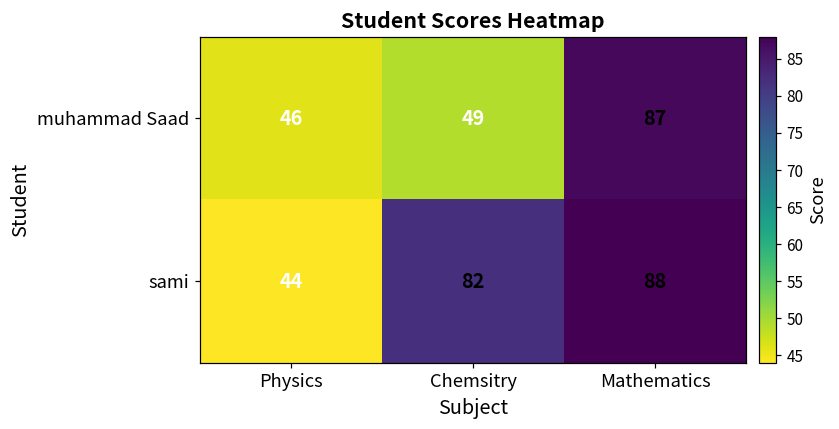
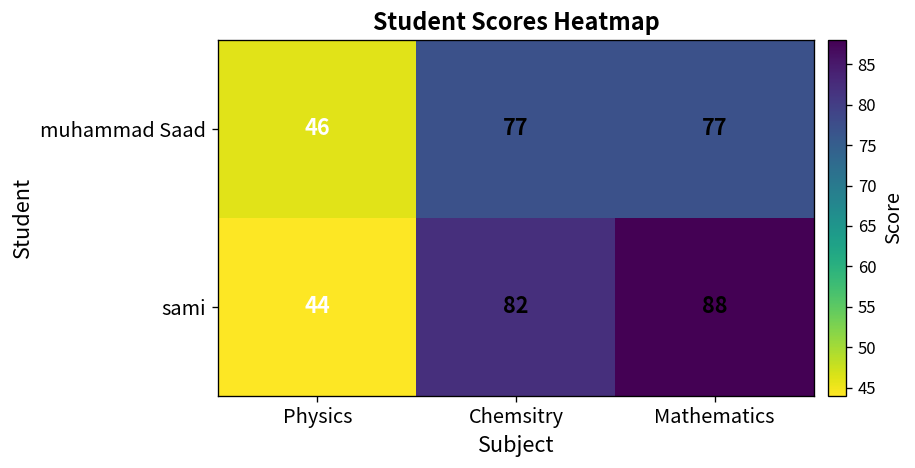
  {
    "muhammad Saad": {
      "Physics": 46,
-     "Chemsitry": 49,
-     "Mathematics": 87
+     "Chemsitry": 77,
+     "Mathematics": 77
    },
    "sami": {
      "Physics": 44,
      "Chemsitry": 82,
      "Mathematics": 88
    }
  }
